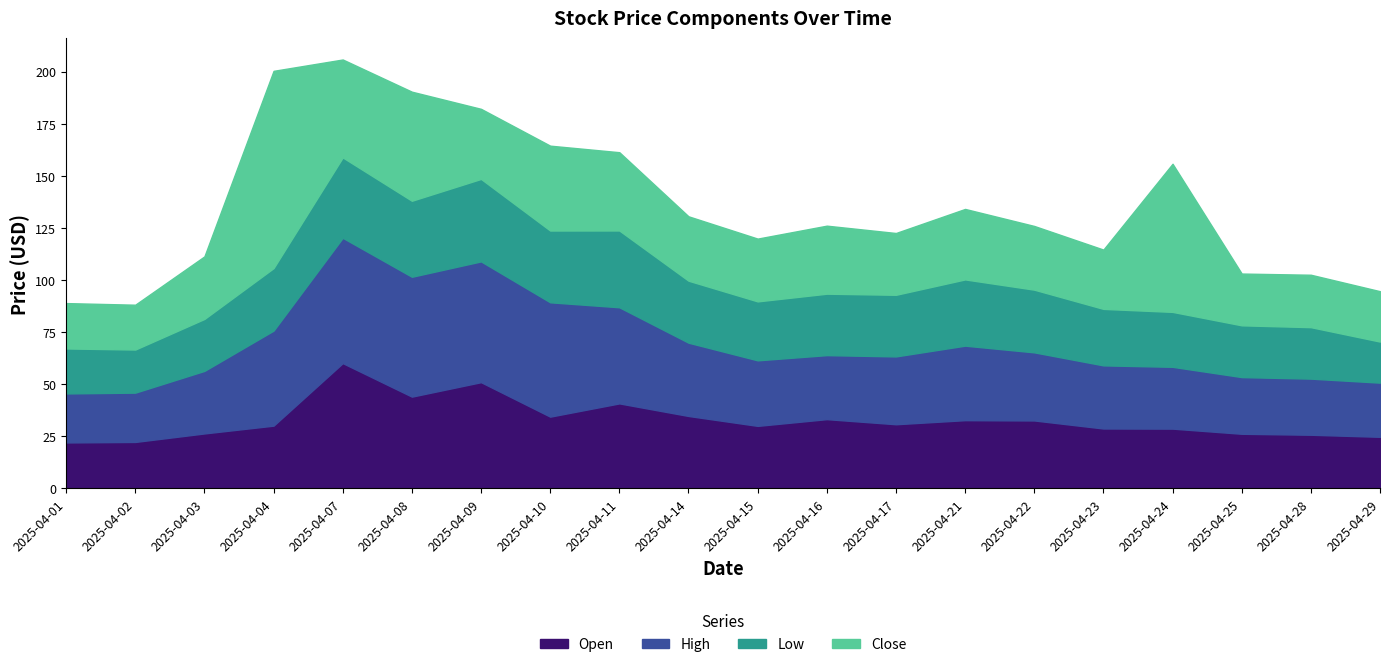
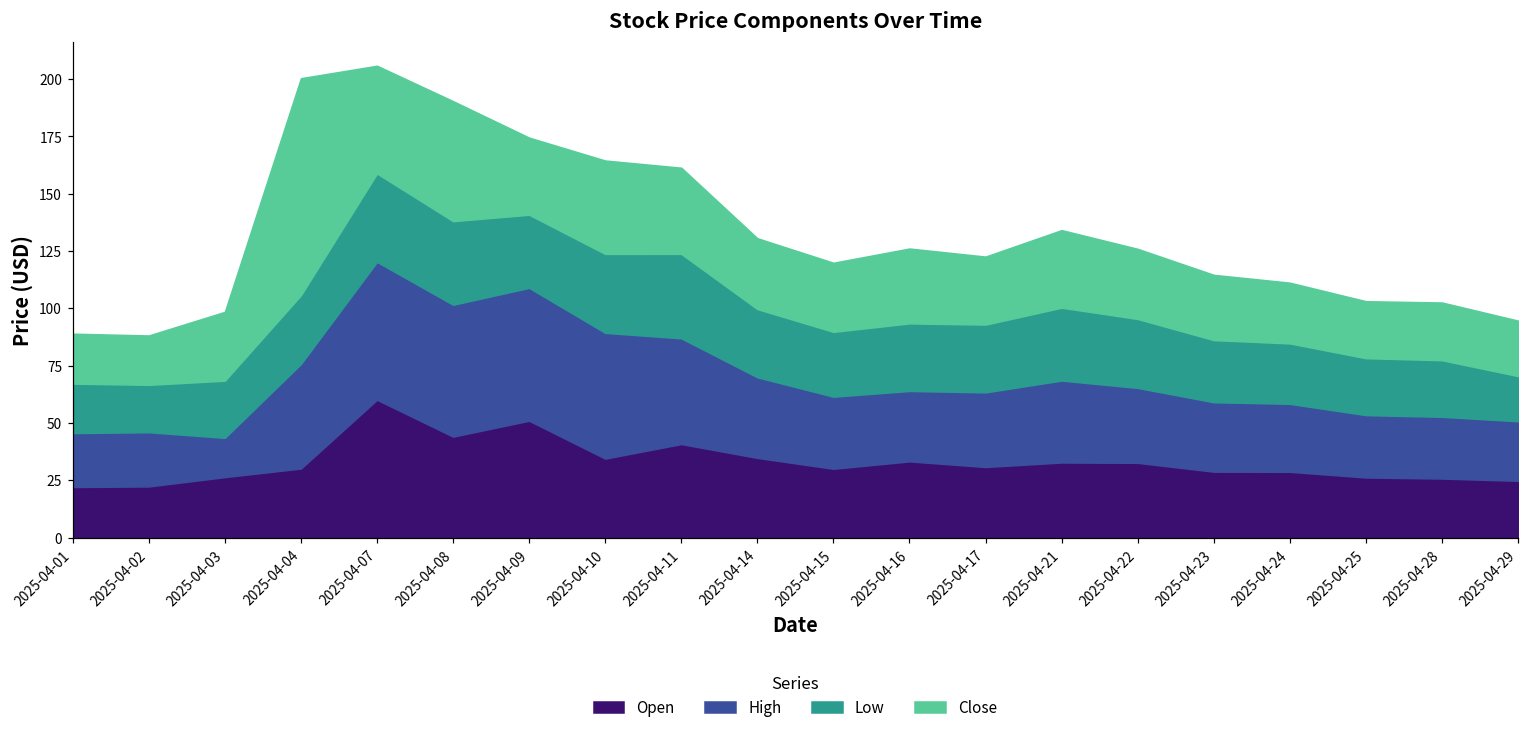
  {
    "High": {
-     "2025-04-03": 30
+     "2025-04-03": 17
    },
    "Low": {
-     "2025-04-09": 40
+     "2025-04-09": 32
    },
    "Close": {
      "2025-04-01": 22,
      "2025-04-02": 22,
      "2025-04-03": 30,
      "2025-04-04": 95,
      "2025-04-07": 47,
      "2025-04-08": 52,
      "2025-04-09": 34,
      "2025-04-10": 41,
      "2025-04-11": 38,
      "2025-04-14": 31,
      "2025-04-15": 30,
      "2025-04-16": 33,
      "2025-04-17": 30,
      "2025-04-21": 34,
      "2025-04-22": 31,
      "2025-04-23": 28,
-     "2025-04-24": 71,
+     "2025-04-24": 26,
      "2025-04-25": 25,
      "2025-04-28": 25,
      "2025-04-29": 24
    }
  }
